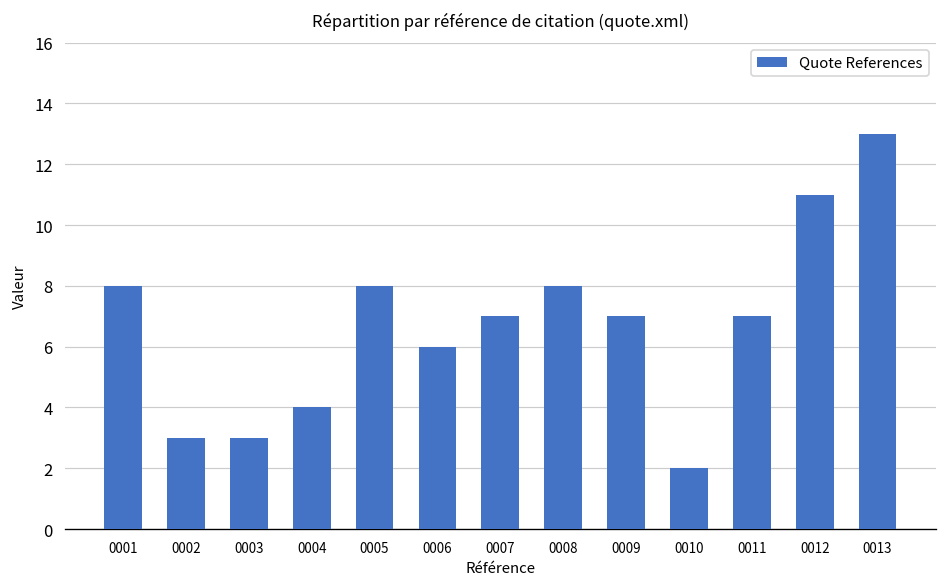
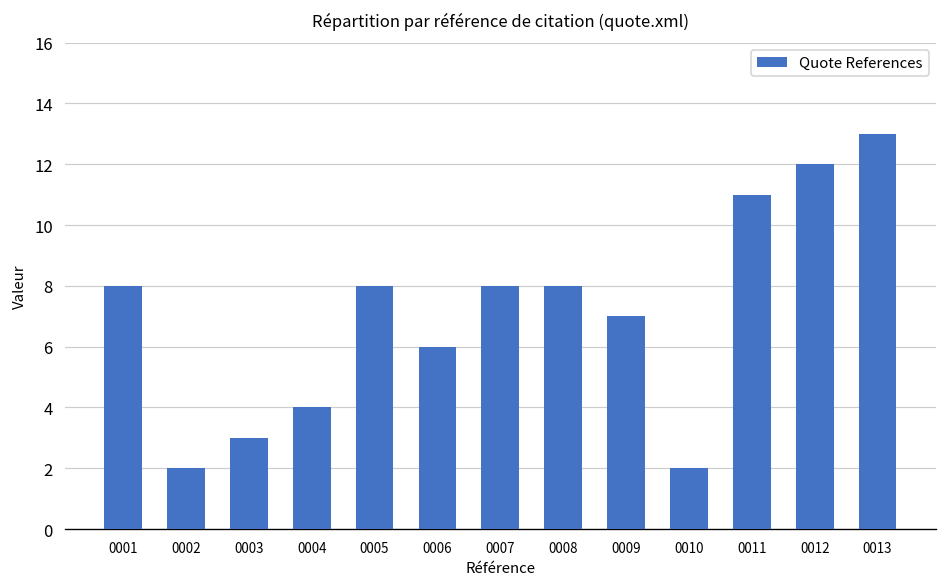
  {
    "0001": 8,
-   "0002": 3,
+   "0002": 2,
    "0003": 3,
    "0004": 4,
    "0005": 8,
    "0006": 6,
-   "0007": 7,
+   "0007": 8,
    "0008": 8,
    "0009": 7,
    "0010": 2,
-   "0011": 7,
-   "0012": 11,
+   "0011": 11,
+   "0012": 12,
    "0013": 13
  }
